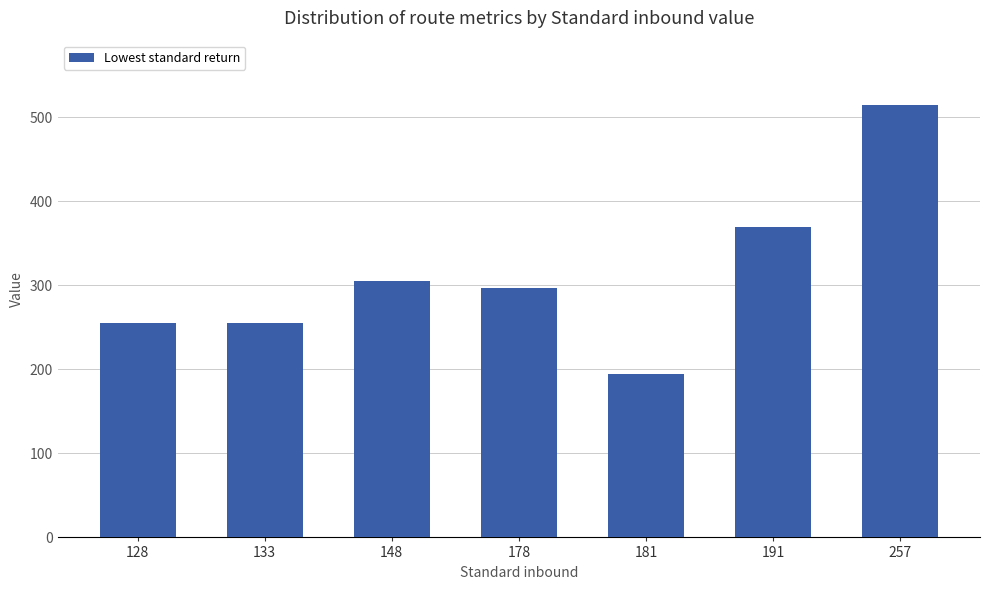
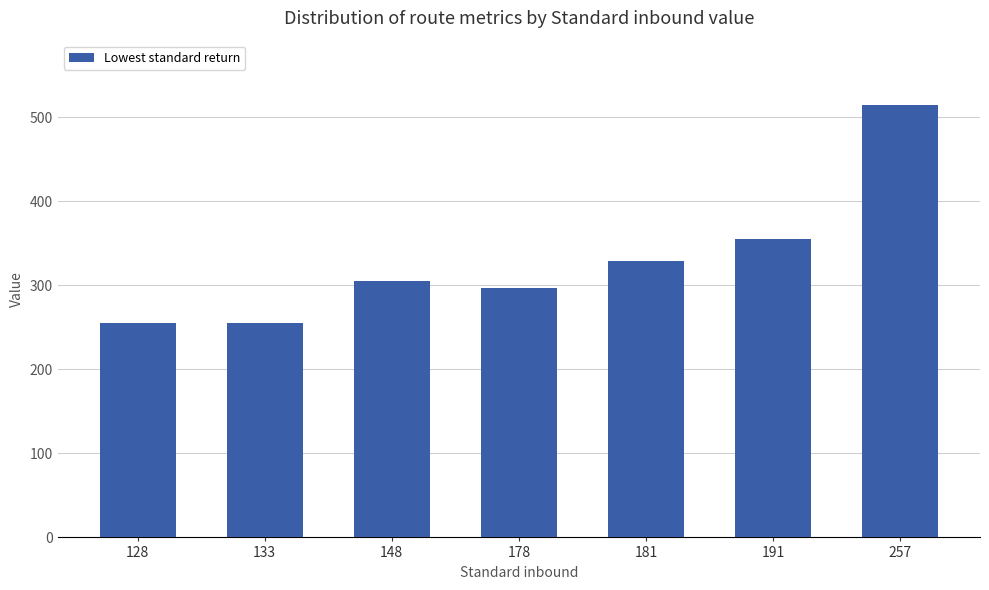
  {
    "128": 260,
    "133": 260,
    "148": 310,
    "178": 300,
-   "181": 190,
-   "191": 370,
+   "181": 330,
+   "191": 360,
    "257": 510
  }
